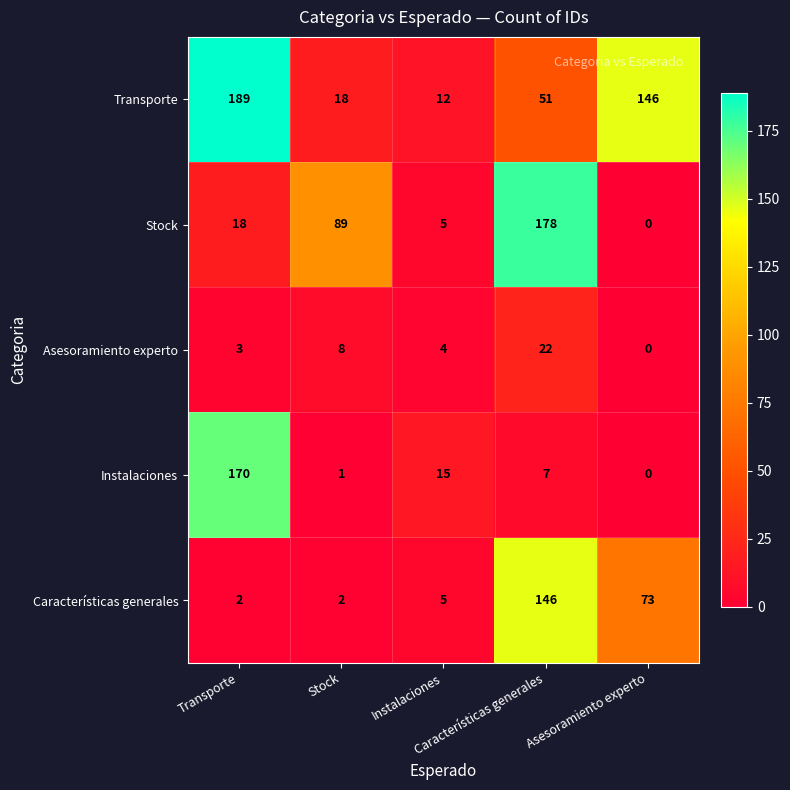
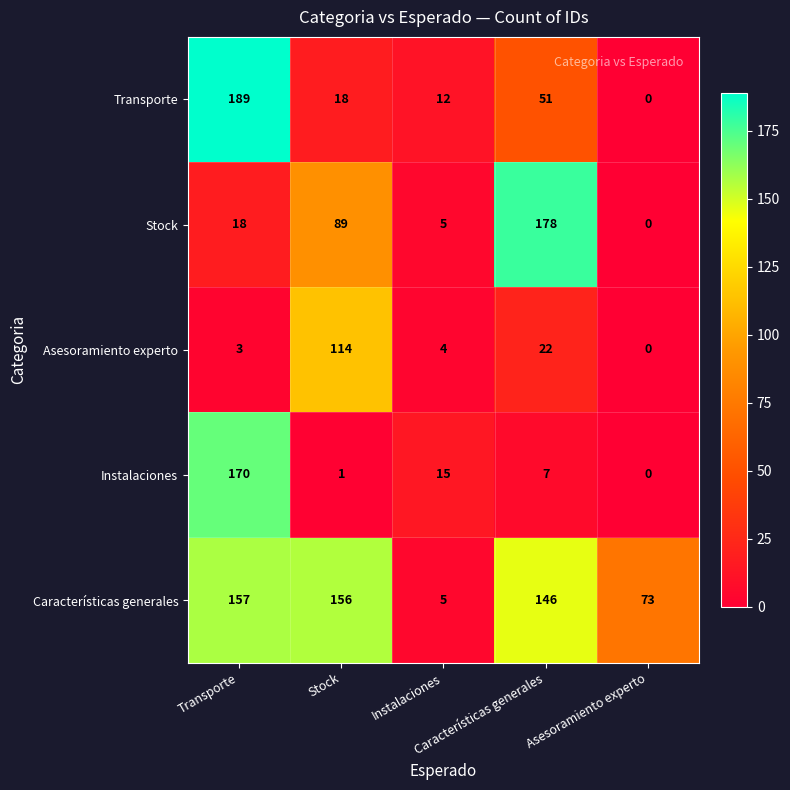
  {
    "Transporte": {
      "Transporte": 189,
      "Stock": 18,
      "Instalaciones": 12,
      "Características generales": 51,
-     "Asesoramiento experto": 146
+     "Asesoramiento experto": 0
    },
    "Stock": {
      "Transporte": 18,
      "Stock": 89,
      "Instalaciones": 5,
      "Características generales": 178,
      "Asesoramiento experto": 0
    },
    "Asesoramiento experto": {
      "Transporte": 3,
-     "Stock": 8,
+     "Stock": 114,
      "Instalaciones": 4,
      "Características generales": 22,
      "Asesoramiento experto": 0
    },
    "Instalaciones": {
      "Transporte": 170,
      "Stock": 1,
      "Instalaciones": 15,
      "Características generales": 7,
      "Asesoramiento experto": 0
    },
    "Características generales": {
-     "Transporte": 2,
-     "Stock": 2,
+     "Transporte": 157,
+     "Stock": 156,
      "Instalaciones": 5,
      "Características generales": 146,
      "Asesoramiento experto": 73
    }
  }
